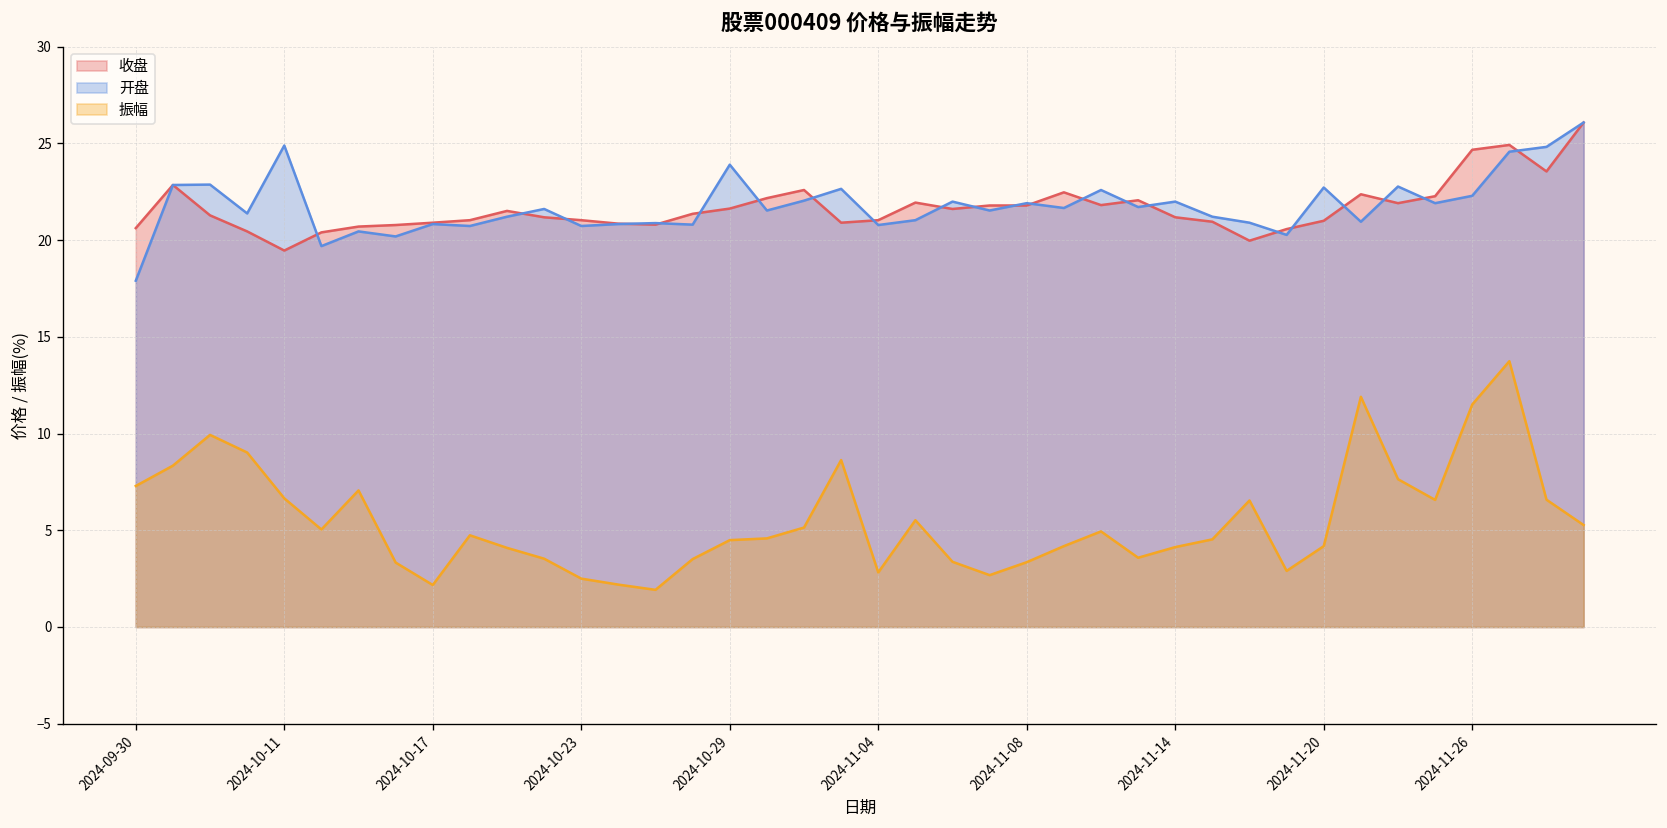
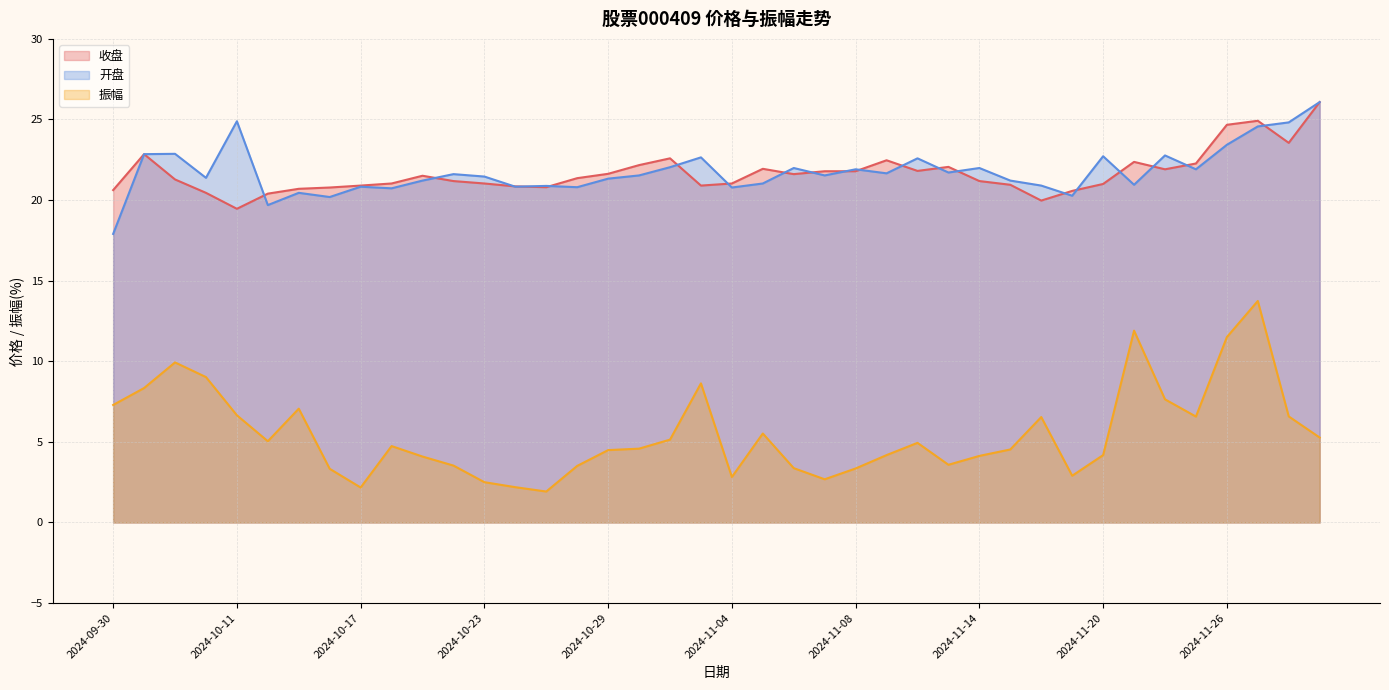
  {
    "开盘": {
      "2024-09-30": 17.9,
      "2024-10-11": 24.9,
-     "2024-10-23": 20.7,
-     "2024-10-29": 23.9,
+     "2024-10-23": 21.5,
+     "2024-10-29": 21.3,
      "2024-11-04": 20.8,
      "2024-11-14": 22.0,
      "2024-11-20": 22.7,
-     "2024-11-26": 22.3
+     "2024-11-26": 23.4
    }
  }
